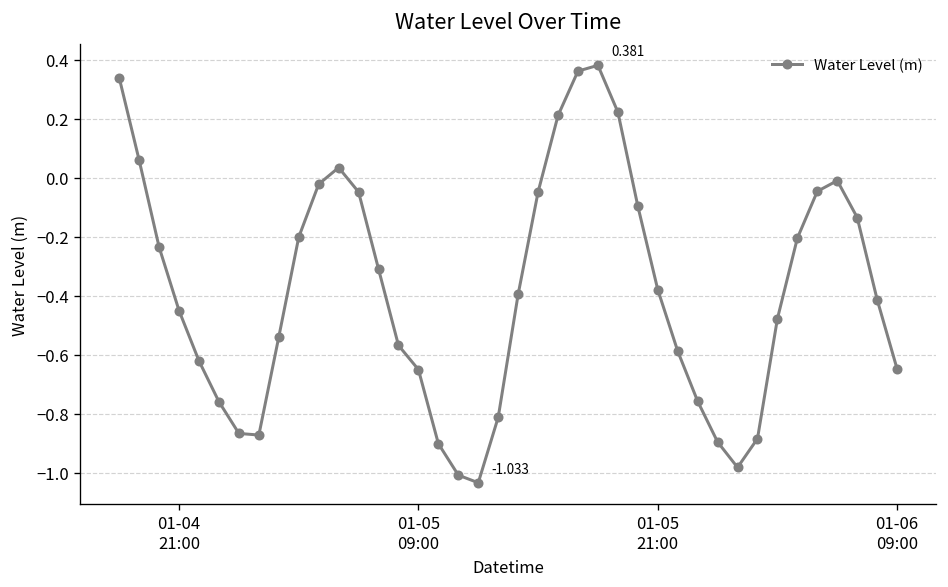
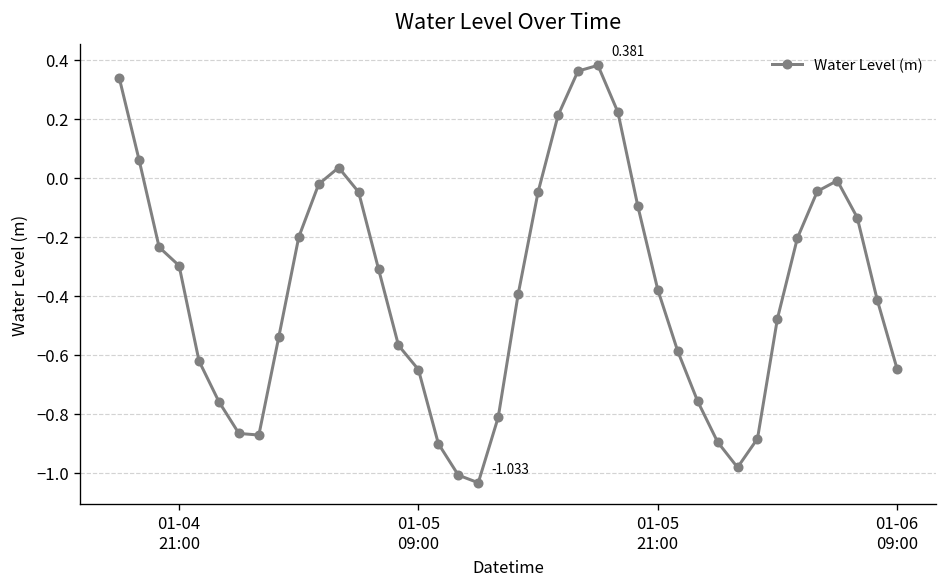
  {
-   "01-04 21:00": -0.45,
+   "01-04 21:00": -0.30,
    "01-05 09:00": -0.65,
    "01-05 21:00": -0.38,
    "01-06 09:00": -0.65
  }
